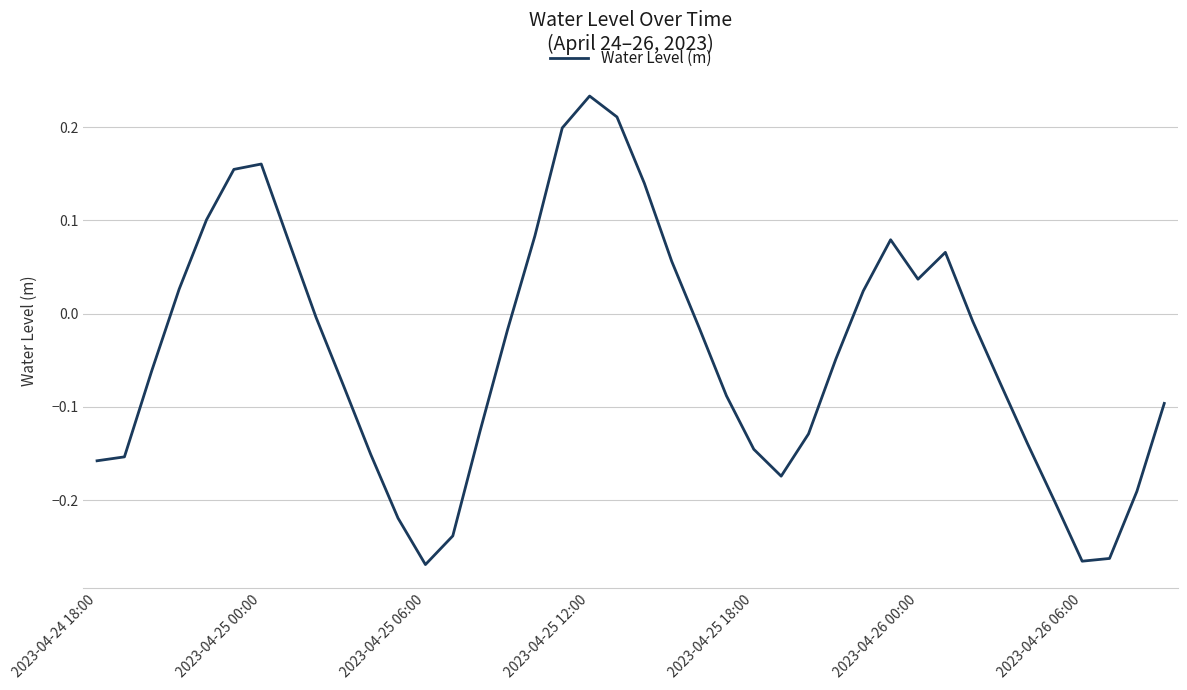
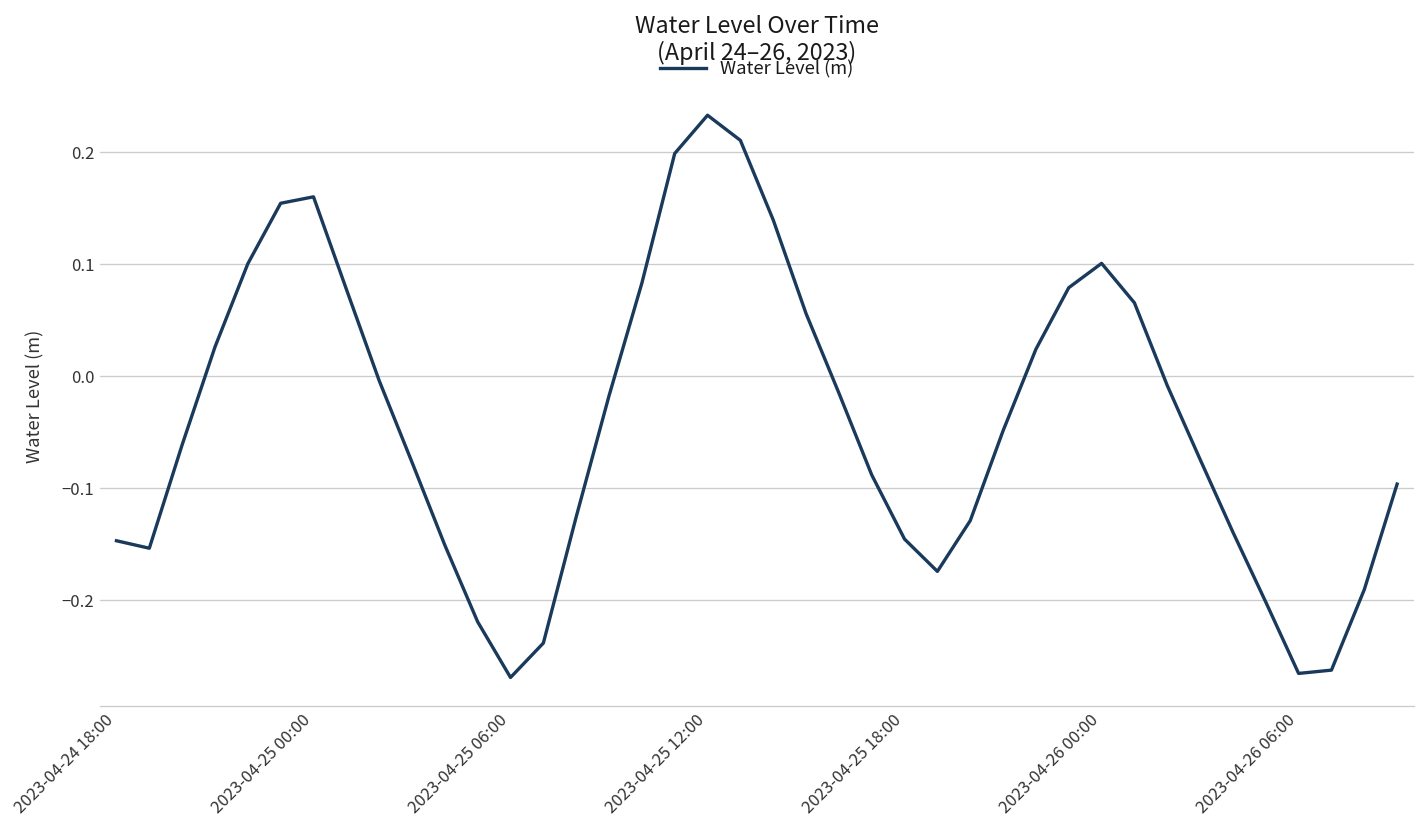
  {
-   "2023-04-24 18:00": -0.16,
+   "2023-04-24 18:00": -0.15,
    "2023-04-25 00:00": 0.16,
    "2023-04-25 06:00": -0.27,
    "2023-04-25 12:00": 0.23,
    "2023-04-25 18:00": -0.15,
-   "2023-04-26 00:00": 0.04,
+   "2023-04-26 00:00": 0.10,
    "2023-04-26 06:00": -0.27
  }
